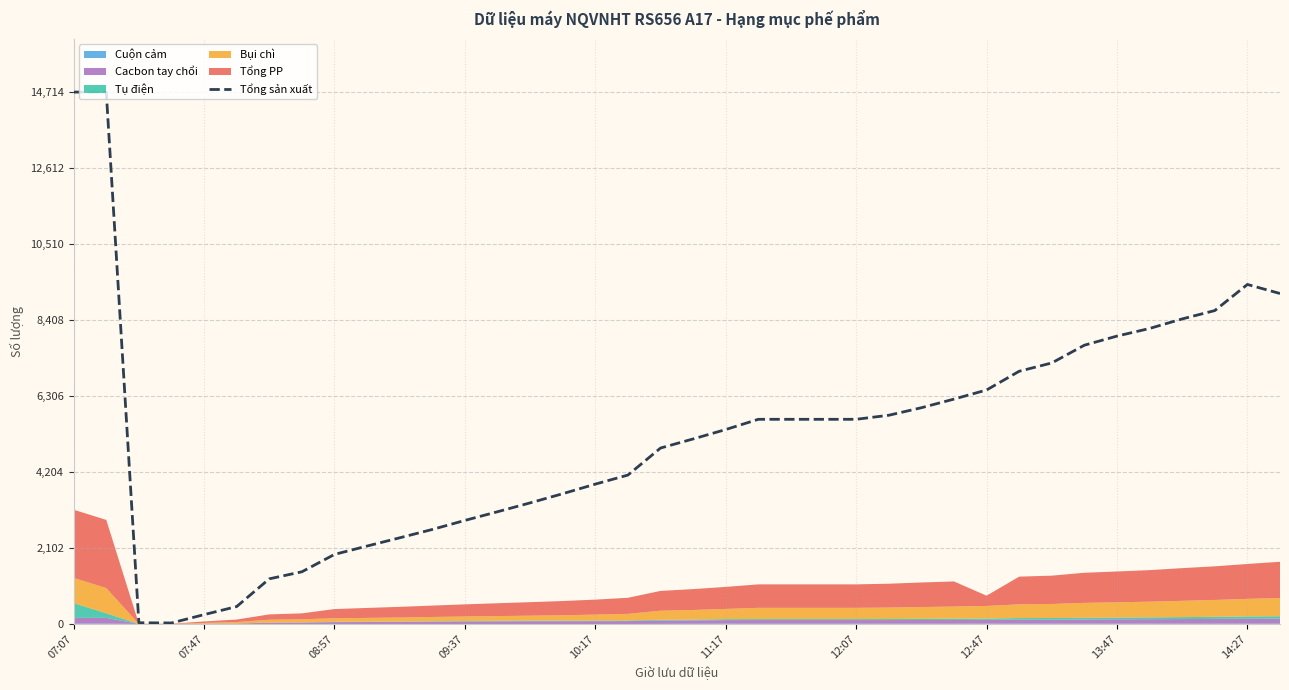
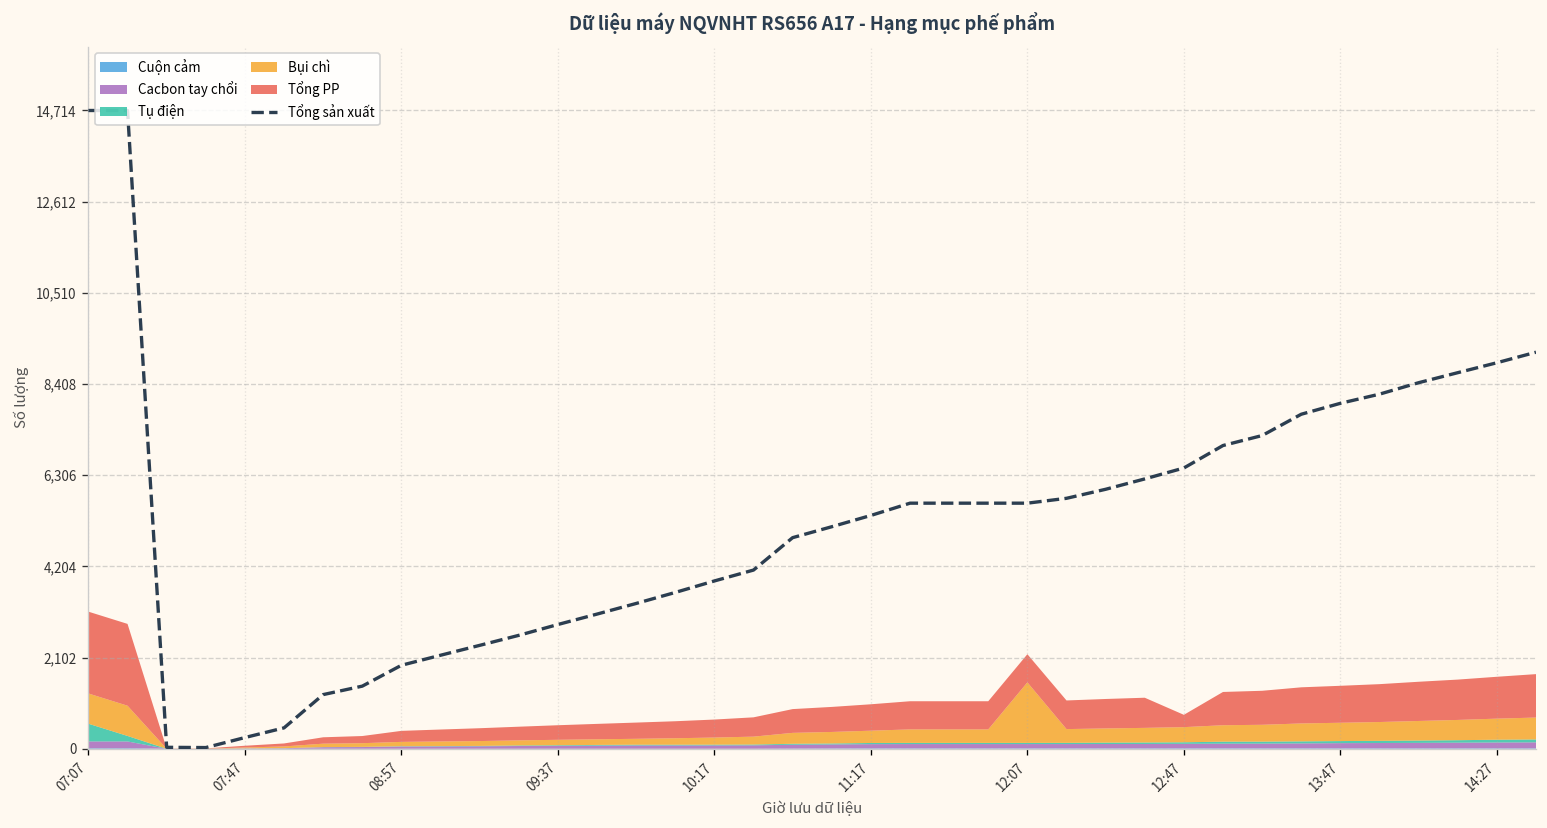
  {
    "Tổng sản xuất": {
      "07:07": "14,700",
      "07:47": "300",
      "08:57": "1,900",
      "09:37": "2,900",
      "10:17": "3,900",
      "11:17": "5,400",
      "12:07": "5,700",
      "12:47": "6,500",
      "13:47": "8,000",
-     "14:27": "9,400"
+     "14:27": "8,900"
    },
    "Cuộn cảm": {
      "10:17": "0"
    },
    "Cacbon tay chổi": {
      "07:07": "200"
    },
    "Tụ điện": {
      "07:07": "400"
    },
    "Bụi chì": {
      "07:07": "700",
      "08:57": "100",
      "09:37": "100",
      "10:17": "200",
      "11:17": "300",
-     "12:07": "300",
+     "12:07": "1,400",
      "12:47": "300",
      "13:47": "400",
      "14:27": "500"
    },
    "Tổng PP": {
      "07:07": "1,900",
      "08:57": "300",
      "09:37": "300",
      "10:17": "400",
      "11:17": "600",
      "12:07": "600",
      "12:47": "300",
      "13:47": "900",
      "14:27": "1,000"
    }
  }
